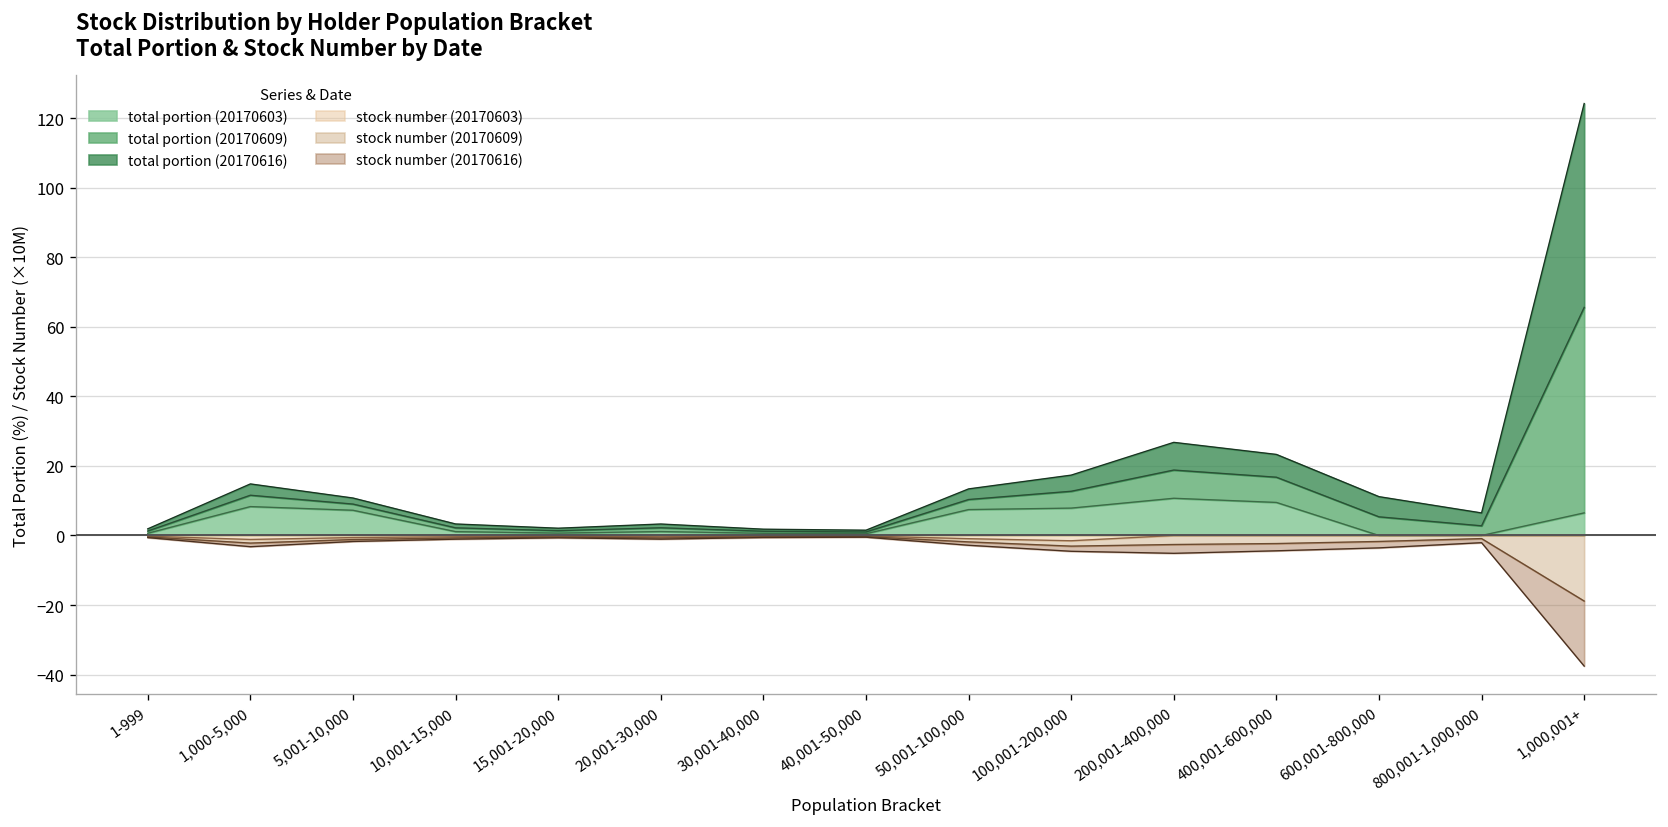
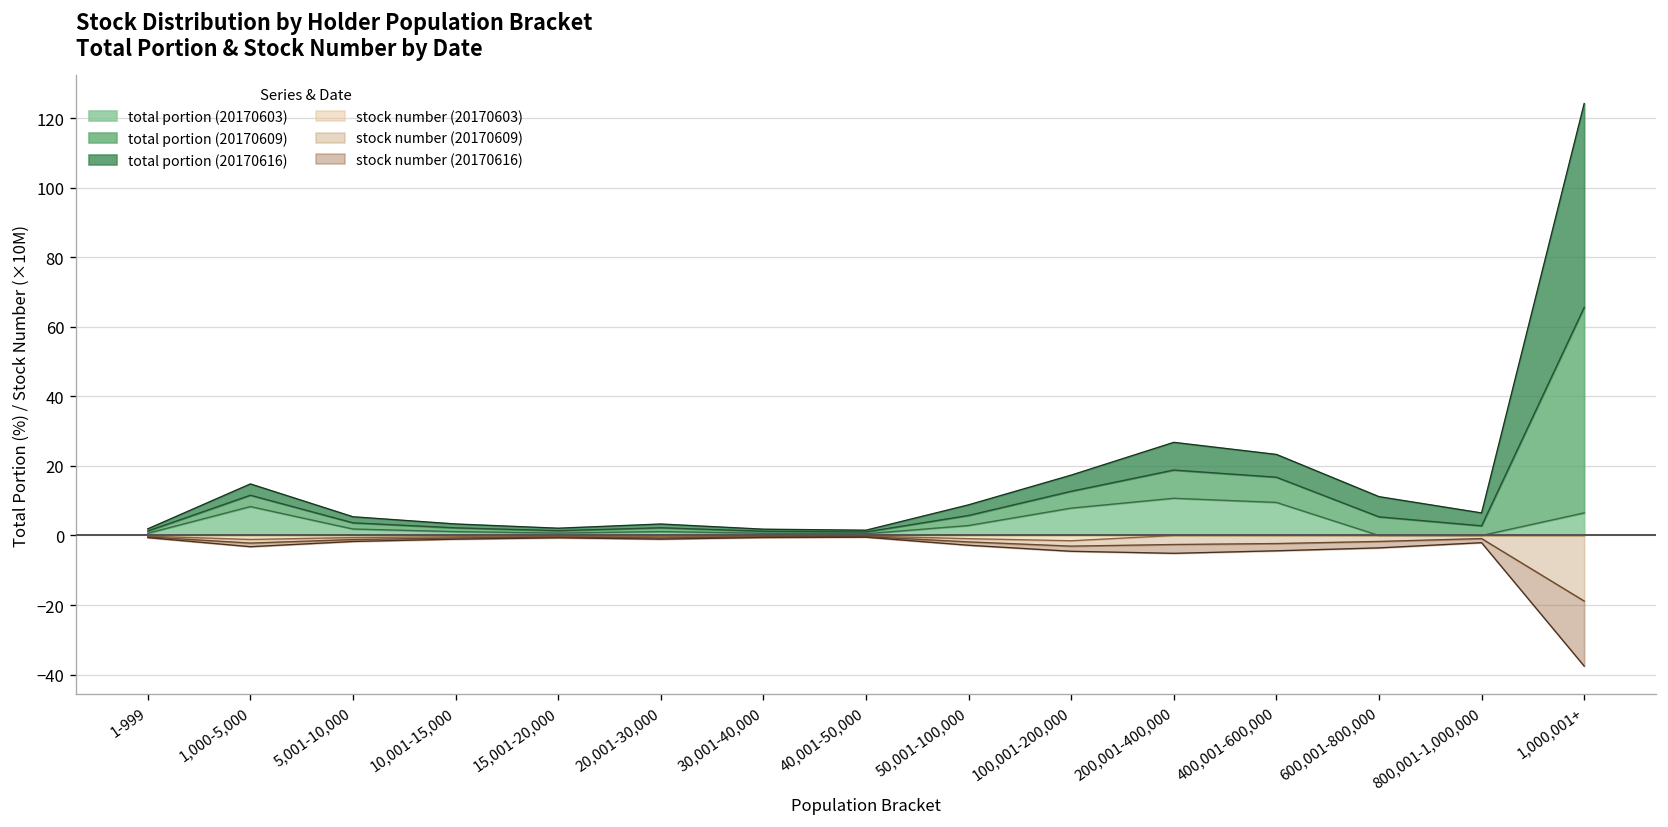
  {
    "total portion (20170603)": {
      "1,000-5,000": 8,
-     "5,001-10,000": 7,
+     "5,001-10,000": 2,
      "10,001-15,000": 1,
      "20,001-30,000": 1,
-     "50,001-100,000": 7,
+     "50,001-100,000": 3,
      "100,001-200,000": 8,
      "200,001-400,000": 11,
      "400,001-600,000": 10,
      "1,000,001+": 7
    }
  }
